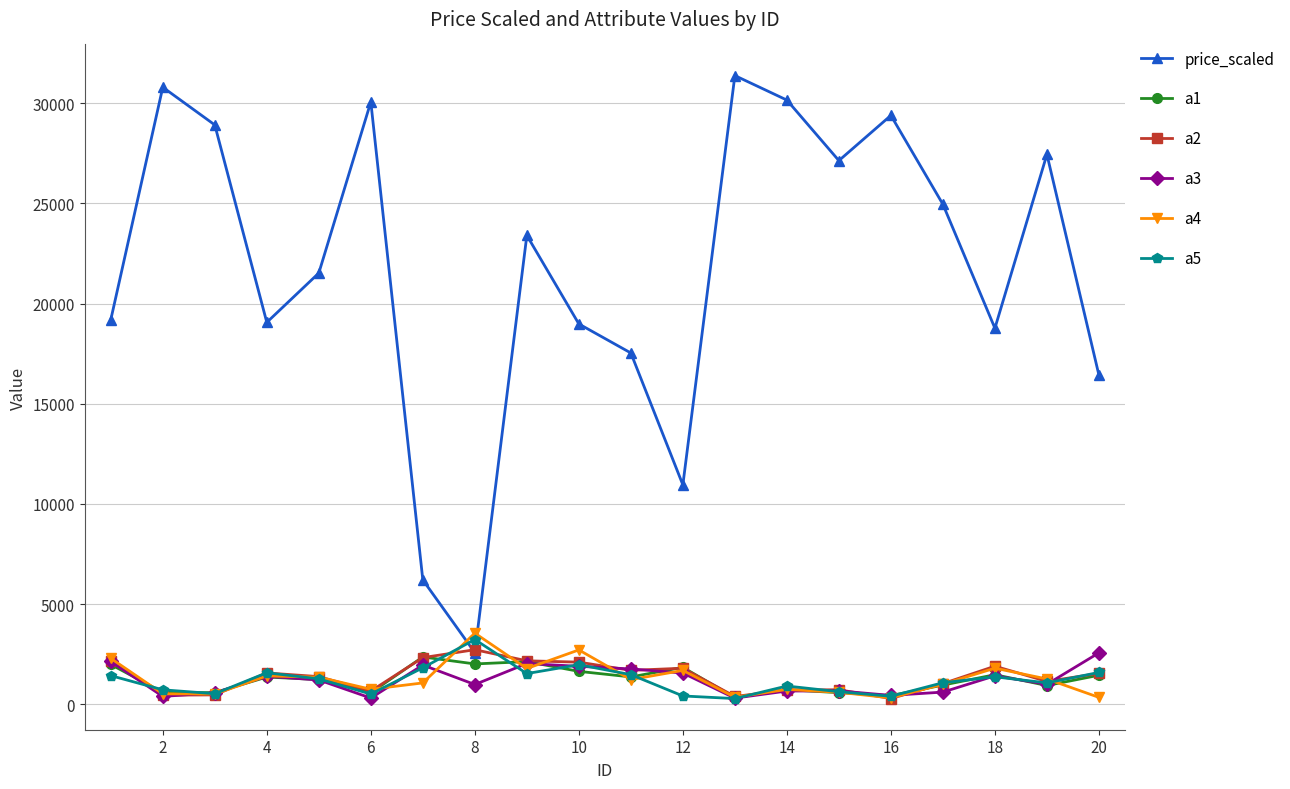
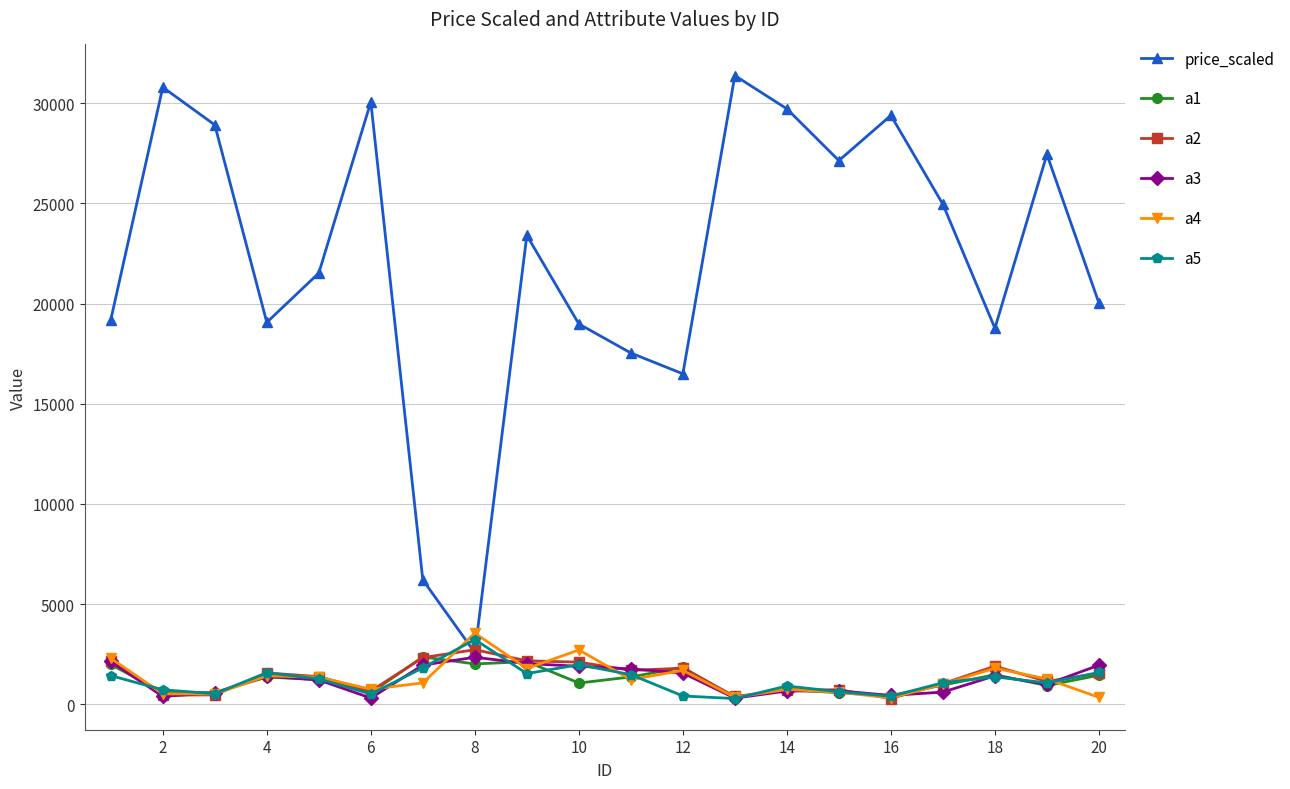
  {
    "price_scaled": {
      "2": 30800,
      "4": 19100,
      "6": 30100,
      "8": 2600,
      "10": 19000,
-     "12": 11000,
-     "14": 30200,
+     "12": 16500,
+     "14": 29700,
      "16": 29400,
      "18": 18800,
-     "20": 16400
+     "20": 20000
    },
    "a1": {
      "8": 2000,
-     "10": 1600
+     "10": 1100
    },
    "a2": {
      "8": 2700,
      "10": 2100
    },
    "a3": {
      "6": 300,
-     "8": 1000,
+     "8": 2300,
      "12": 1600,
-     "20": 2600
+     "20": 2000
    },
    "a4": {
      "8": 3500,
      "10": 2700,
      "20": 300
    },
    "a5": {
      "8": 3200,
      "12": 400,
      "14": 900
    }
  }
